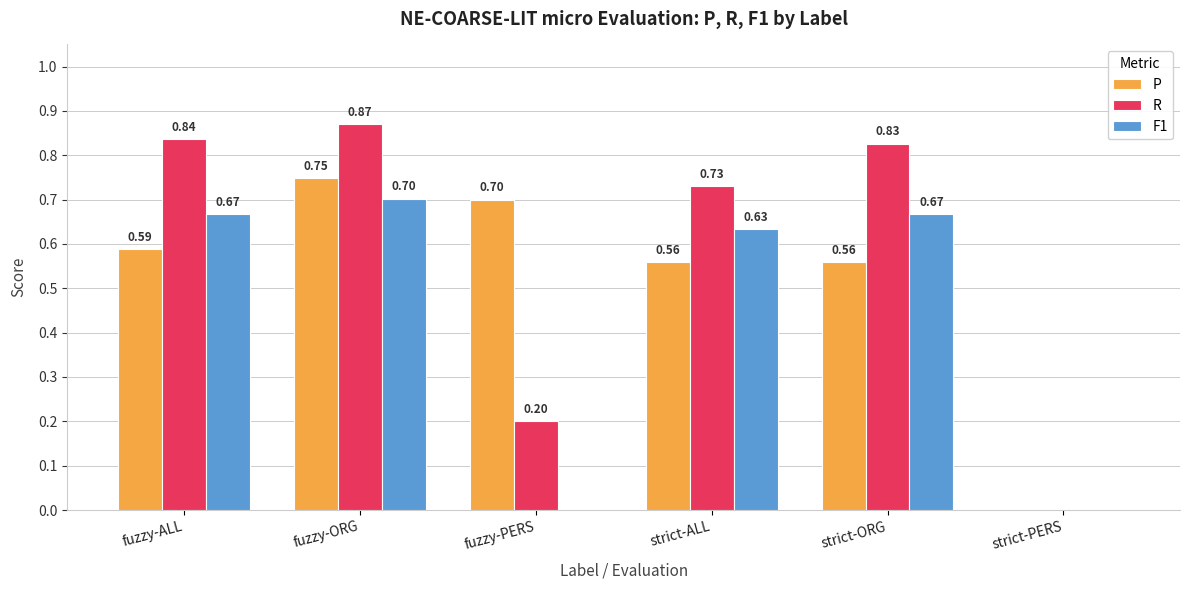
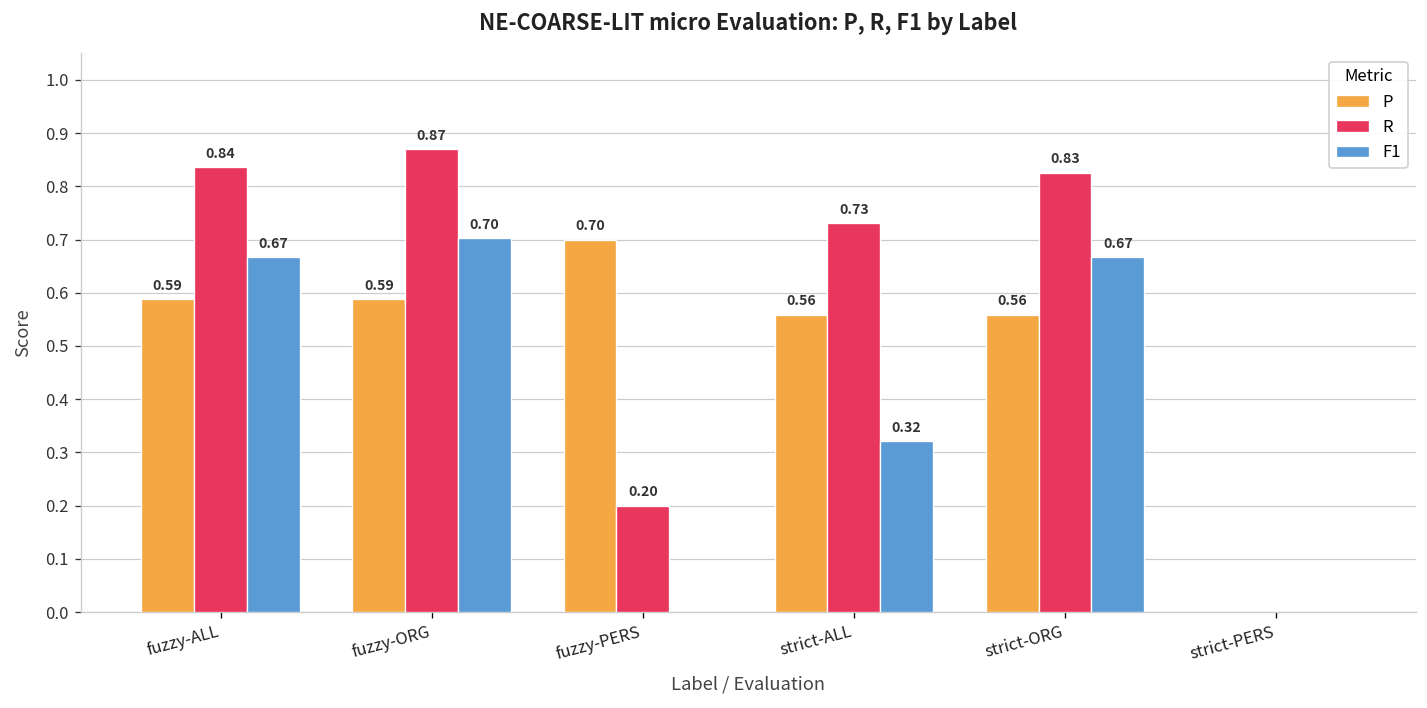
  {
    "P": {
      "fuzzy-ALL": 0.59,
-     "fuzzy-ORG": 0.75,
+     "fuzzy-ORG": 0.59,
      "fuzzy-PERS": 0.70,
      "strict-ALL": 0.56,
      "strict-ORG": 0.56
    },
    "R": {
      "fuzzy-ALL": 0.84,
      "fuzzy-ORG": 0.87,
      "fuzzy-PERS": 0.20,
      "strict-ALL": 0.73,
      "strict-ORG": 0.83
    },
    "F1": {
      "fuzzy-ALL": 0.67,
      "fuzzy-ORG": 0.70,
-     "strict-ALL": 0.63,
+     "strict-ALL": 0.32,
      "strict-ORG": 0.67
    }
  }
